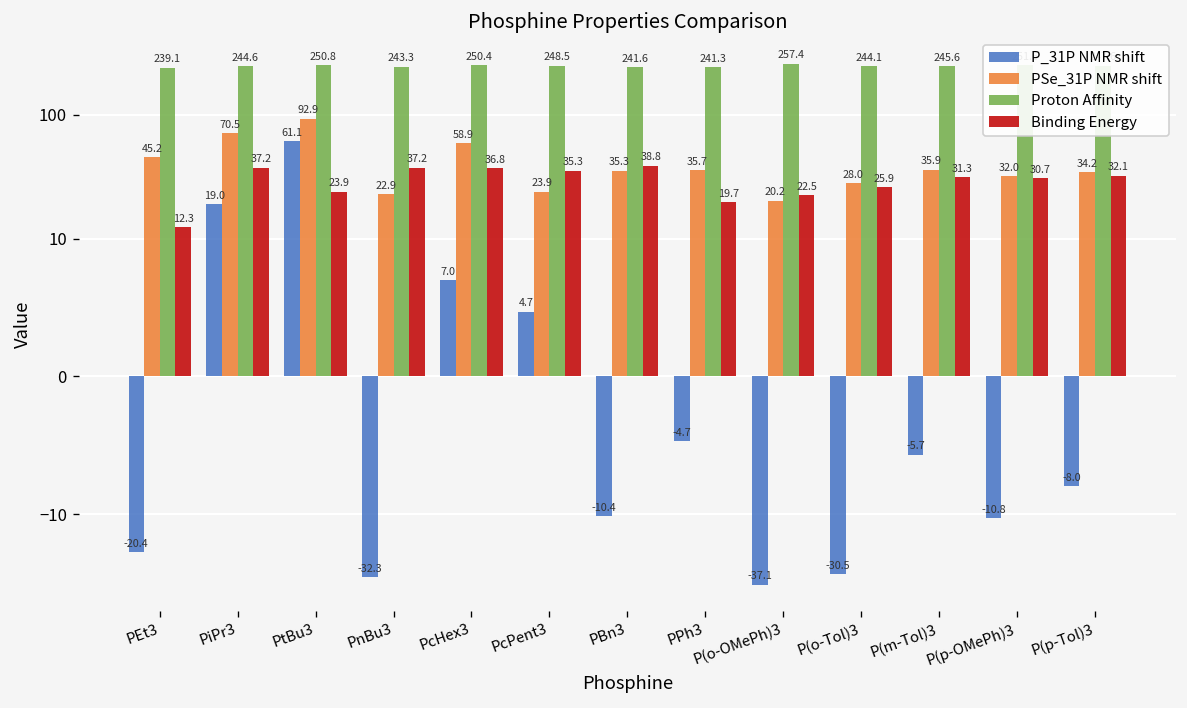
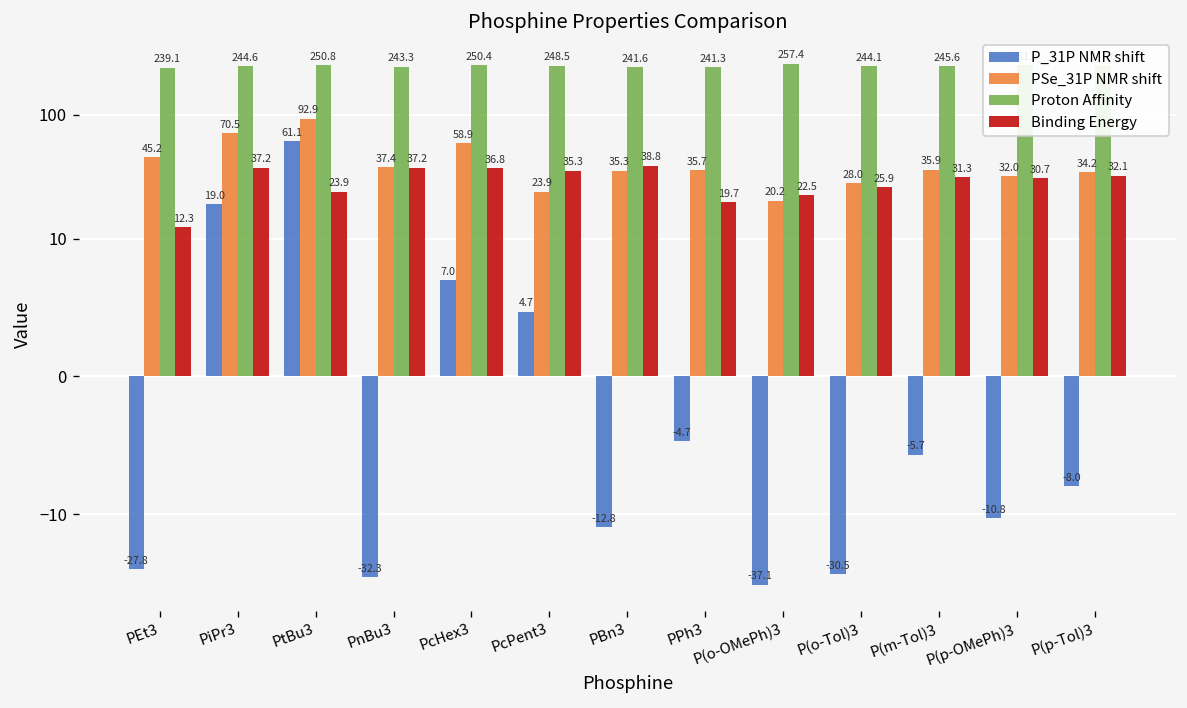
  {
    "P_31P NMR shift": {
-     "PEt3": -20.4,
+     "PEt3": -27.8,
      "PiPr3": 19.0,
      "PtBu3": 61.1,
      "PnBu3": -32.3,
      "PcHex3": 7.0,
      "PcPent3": 4.7,
-     "PBn3": -10.4,
+     "PBn3": -12.8,
      "PPh3": -4.7,
      "P(o-OMePh)3": -37.1,
      "P(o-Tol)3": -30.5,
      "P(m-Tol)3": -5.7,
      "P(p-OMePh)3": -10.8,
      "P(p-Tol)3": -8.0
    },
    "PSe_31P NMR shift": {
      "PEt3": 45.2,
      "PiPr3": 70.5,
      "PtBu3": 92.9,
-     "PnBu3": 22.9,
+     "PnBu3": 37.4,
      "PcHex3": 58.9,
      "PcPent3": 23.9,
      "PBn3": 35.3,
      "PPh3": 35.7,
      "P(o-OMePh)3": 20.2,
      "P(o-Tol)3": 28.0,
      "P(m-Tol)3": 35.9,
      "P(p-OMePh)3": 32.0,
      "P(p-Tol)3": 34.2
    },
    "Proton Affinity": {
      "PEt3": 239.1,
      "PiPr3": 244.6,
      "PtBu3": 250.8,
      "PnBu3": 243.3,
      "PcHex3": 250.4,
      "PcPent3": 248.5,
      "PBn3": 241.6,
      "PPh3": 241.3,
      "P(o-OMePh)3": 257.4,
      "P(o-Tol)3": 244.1,
      "P(m-Tol)3": 245.6
    },
    "Binding Energy": {
      "PEt3": 12.3,
      "PiPr3": 37.2,
      "PtBu3": 23.9,
      "PnBu3": 37.2,
      "PcHex3": 36.8,
      "PcPent3": 35.3,
      "PBn3": 38.8,
      "PPh3": 19.7,
      "P(o-OMePh)3": 22.5,
      "P(o-Tol)3": 25.9,
      "P(m-Tol)3": 31.3,
      "P(p-OMePh)3": 30.7,
      "P(p-Tol)3": 32.1
    }
  }
